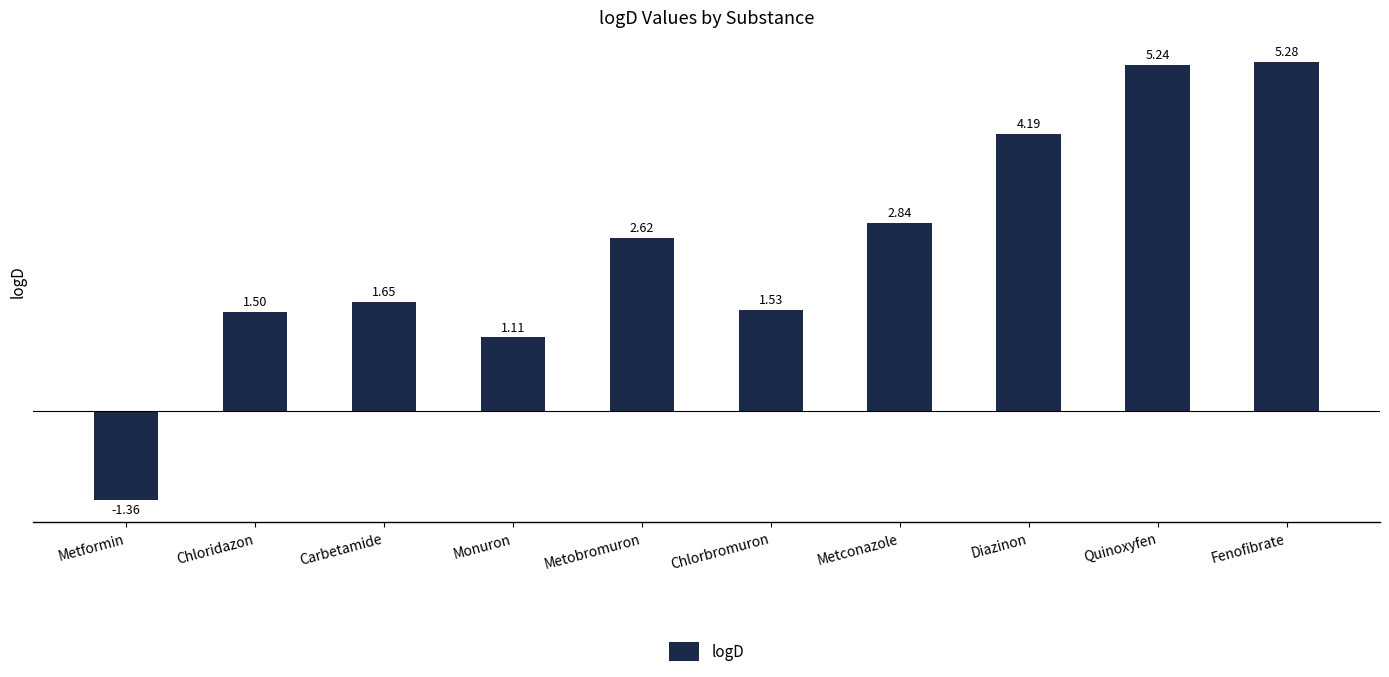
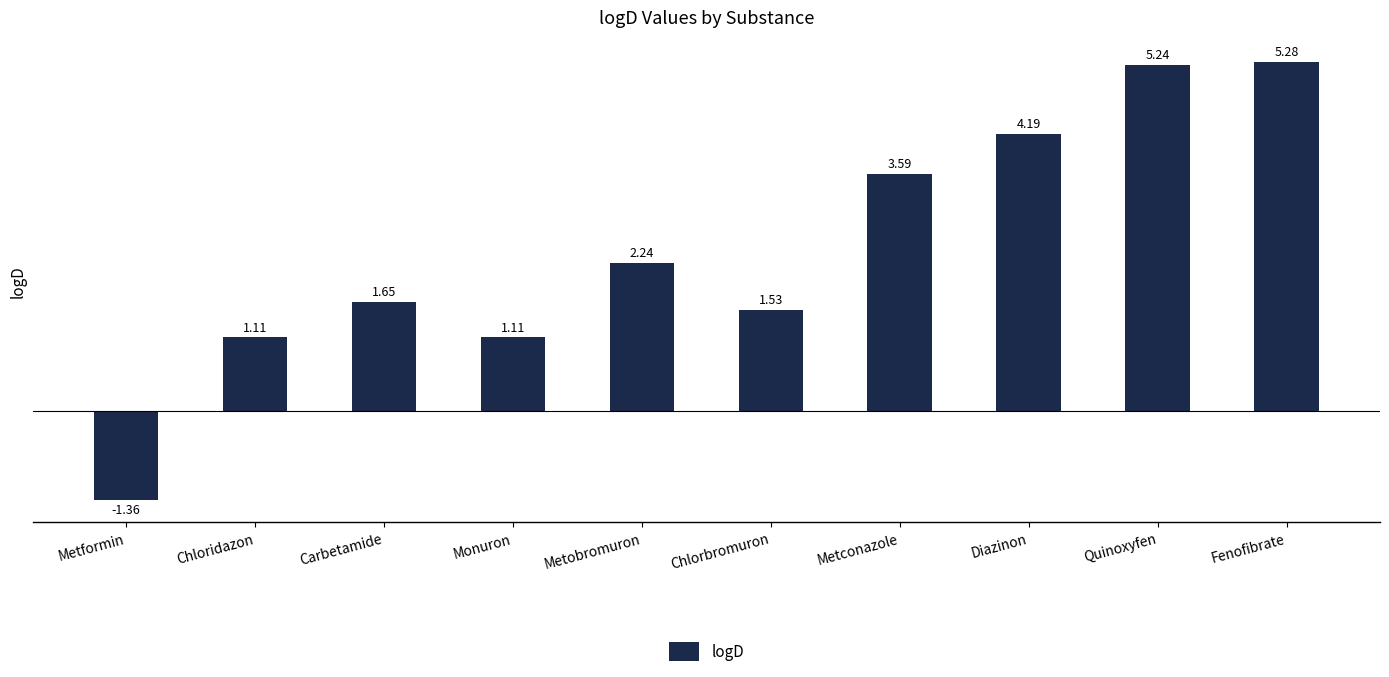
  {
    "Metformin": -1.36,
-   "Chloridazon": 1.50,
+   "Chloridazon": 1.11,
    "Carbetamide": 1.65,
    "Monuron": 1.11,
-   "Metobromuron": 2.62,
+   "Metobromuron": 2.24,
    "Chlorbromuron": 1.53,
-   "Metconazole": 2.84,
+   "Metconazole": 3.59,
    "Diazinon": 4.19,
    "Quinoxyfen": 5.24,
    "Fenofibrate": 5.28
  }
